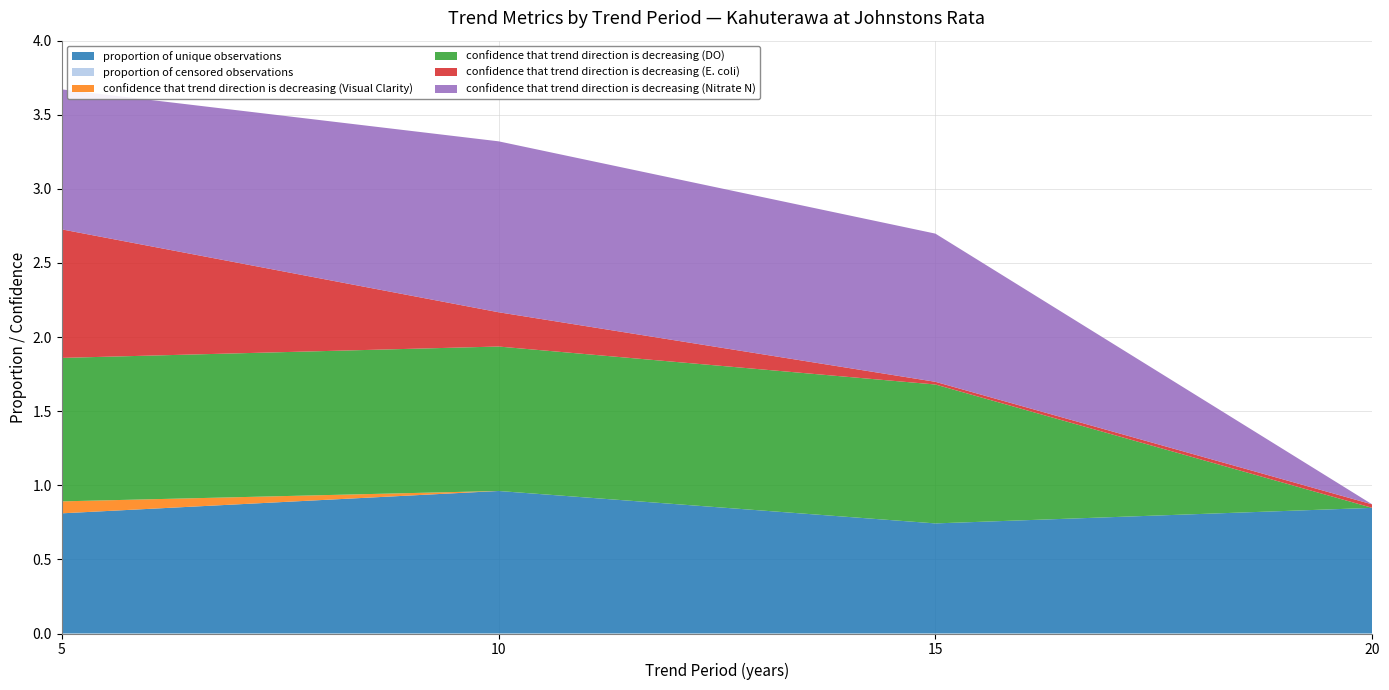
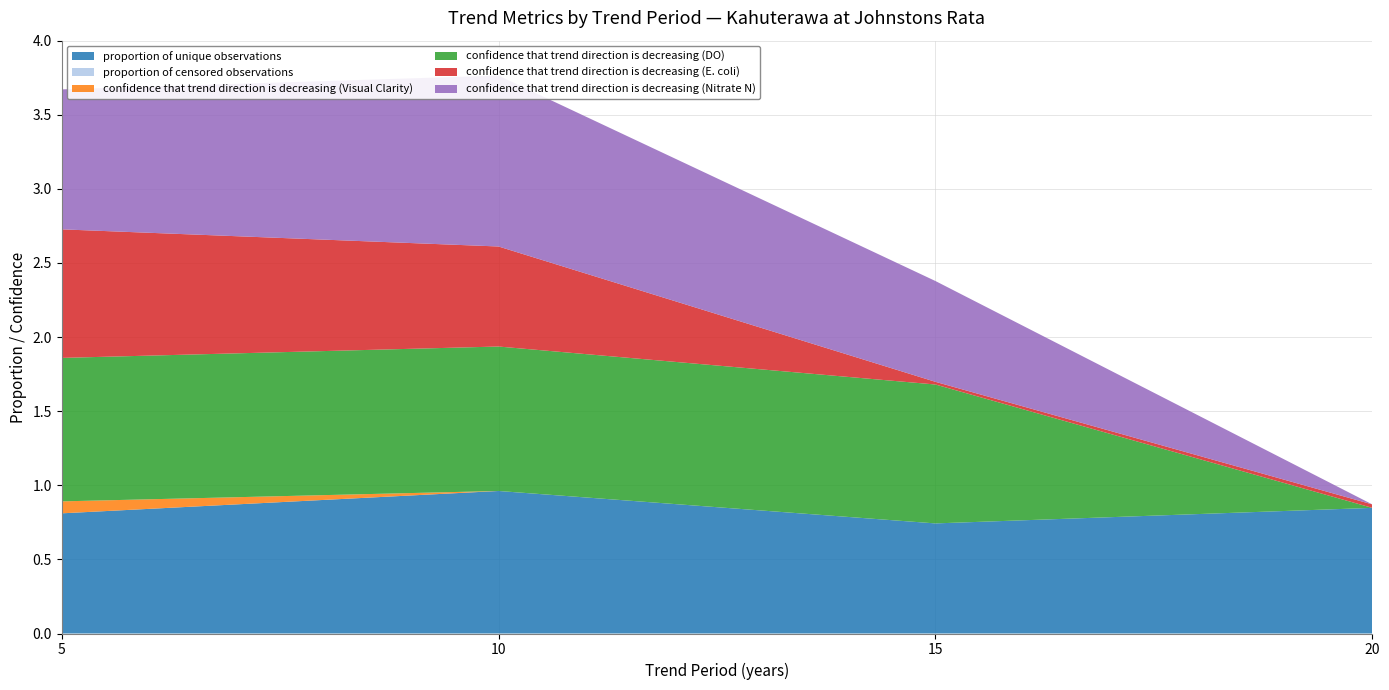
  {
    "proportion of censored observations": {
      "5": 0.81
    },
    "confidence that trend direction is decreasing (Visual Clarity)": {
      "5": 0.08
    },
    "confidence that trend direction is decreasing (DO)": {
      "5": 0.97,
      "10": 0.97,
      "15": 0.94
    },
    "confidence that trend direction is decreasing (E. coli)": {
      "5": 0.87,
-     "10": 0.23,
+     "10": 0.67,
      "15": 0.02
    },
    "confidence that trend direction is decreasing (Nitrate N)": {
      "5": 0.94,
-     "15": 1.00
+     "15": 0.68
    }
  }
